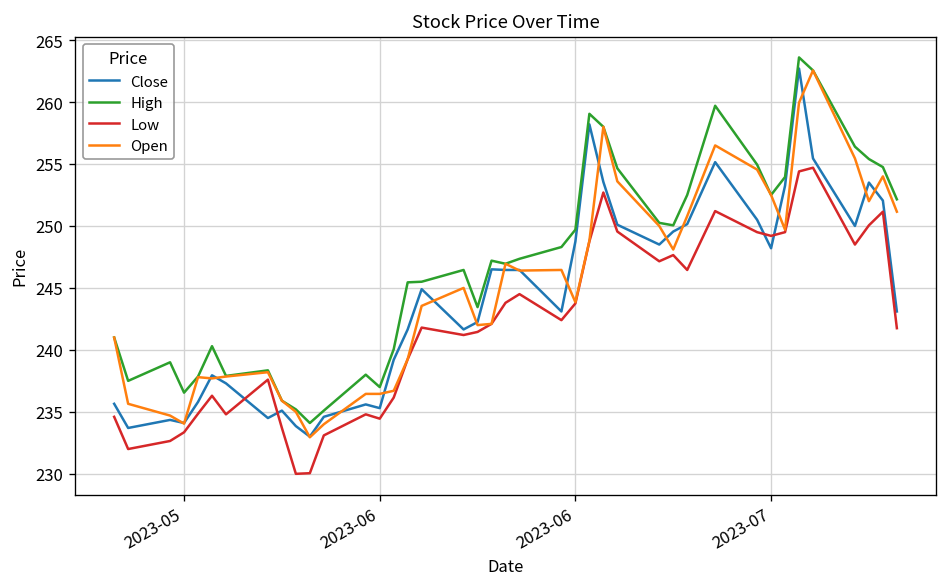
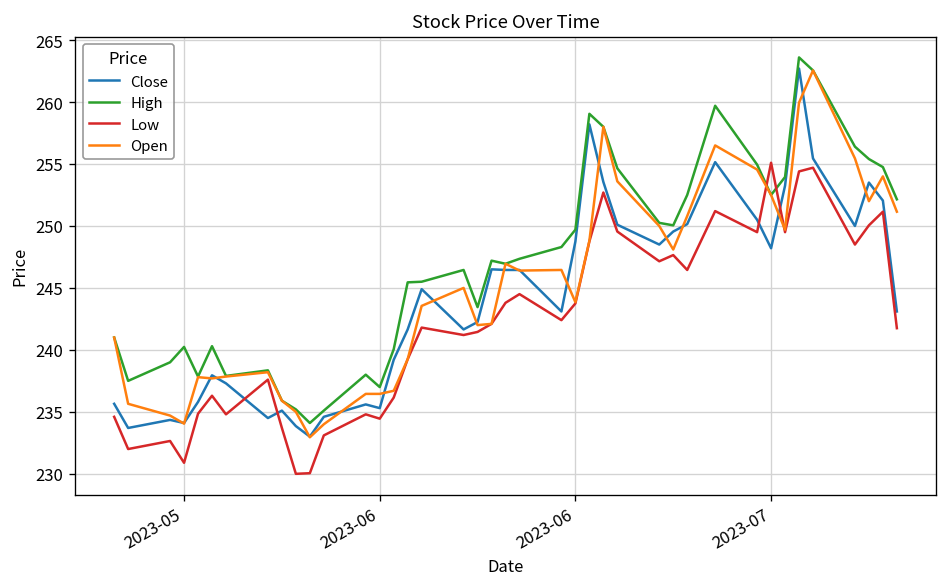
  {
    "Close": {
      "2023-07": 248.2
    },
    "High": {
-     "2023-05": 236.6
+     "2023-05": 240.2
    },
    "Low": {
-     "2023-05": 233.4,
-     "2023-07": 249.2
+     "2023-05": 230.9,
+     "2023-07": 255.1
    }
  }
